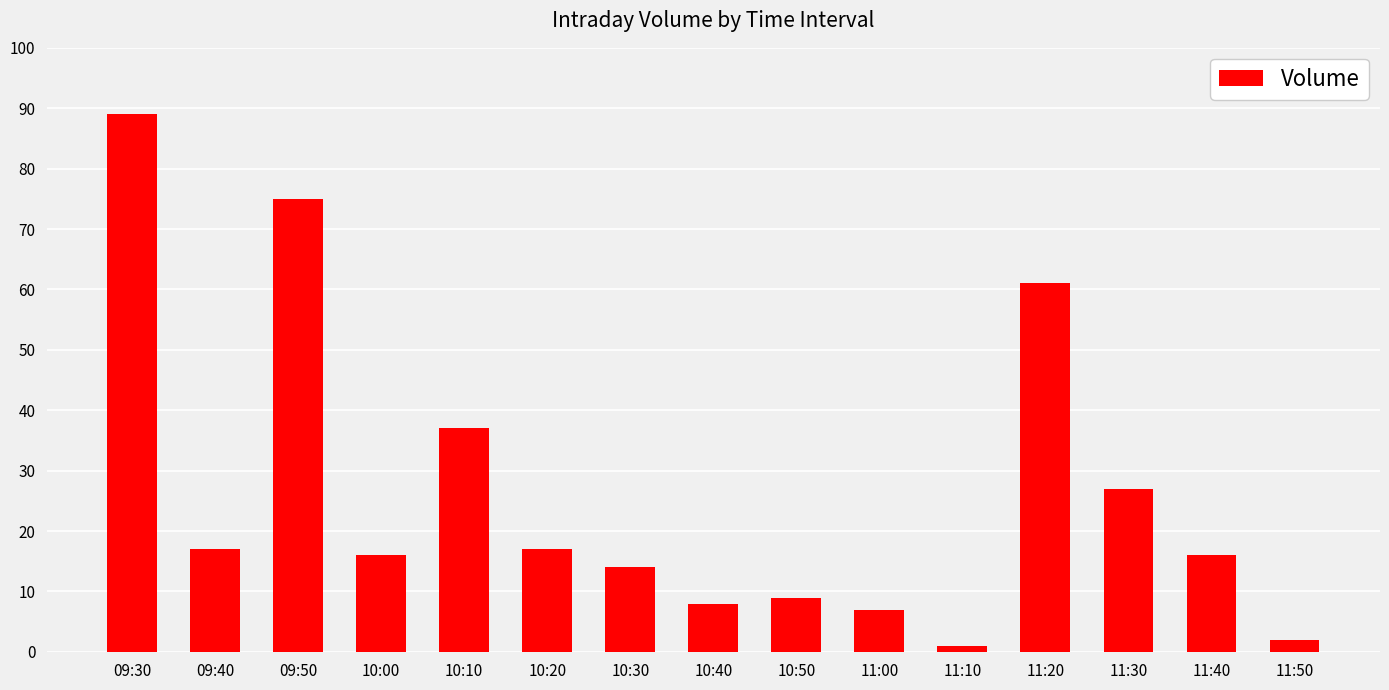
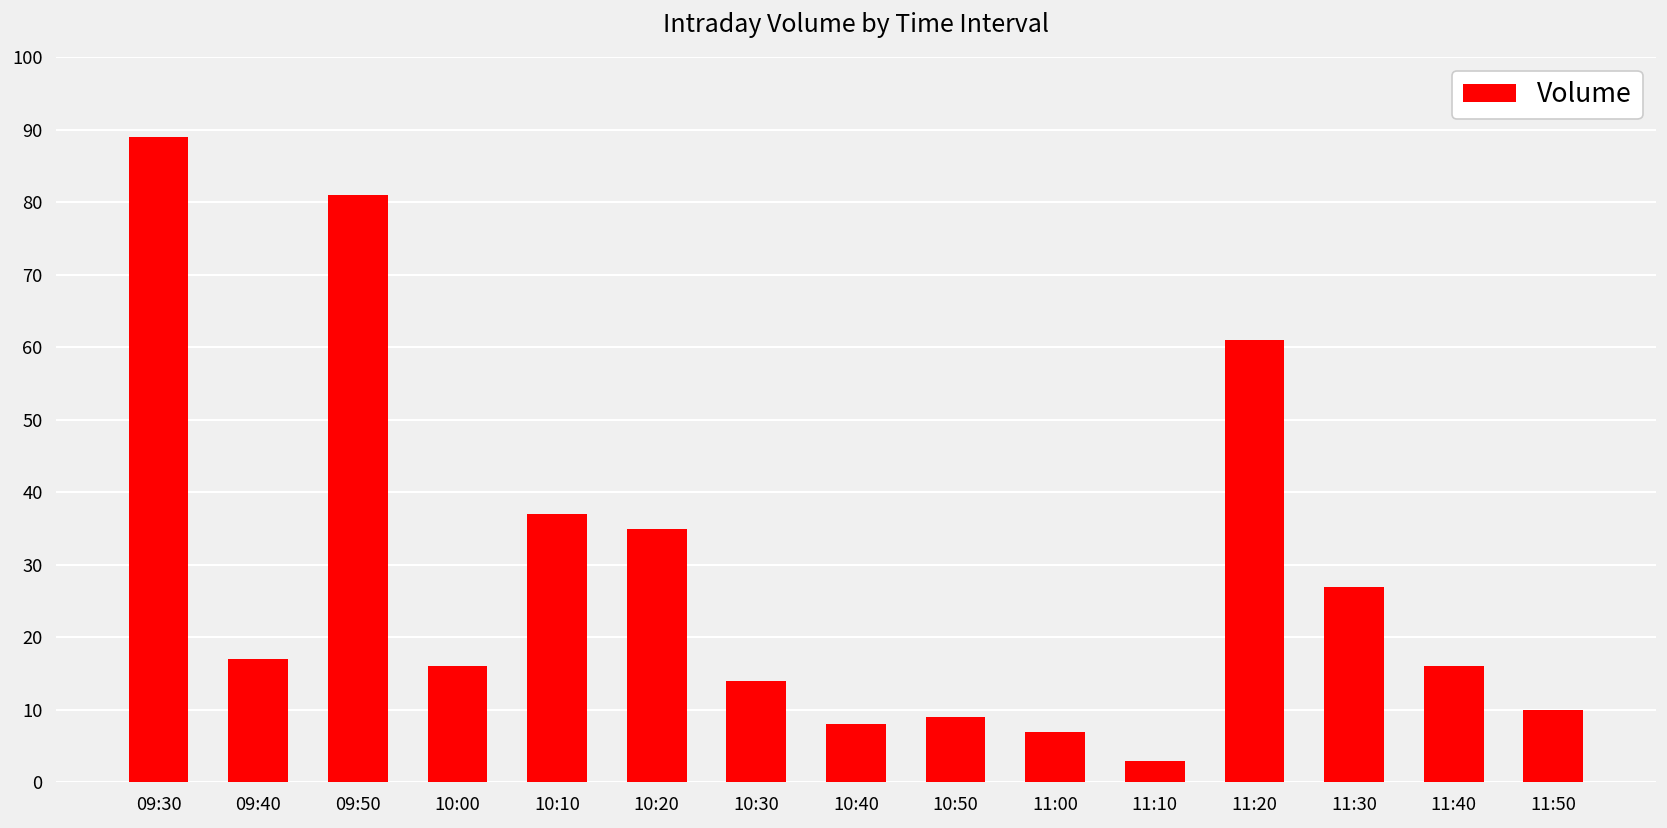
  {
    "09:30": 89,
    "09:40": 17,
-   "09:50": 75,
+   "09:50": 81,
    "10:00": 16,
    "10:10": 37,
-   "10:20": 17,
+   "10:20": 35,
    "10:30": 14,
    "10:40": 8,
    "10:50": 9,
    "11:00": 7,
-   "11:10": 1,
+   "11:10": 3,
    "11:20": 61,
    "11:30": 27,
    "11:40": 16,
-   "11:50": 2
+   "11:50": 10
  }
